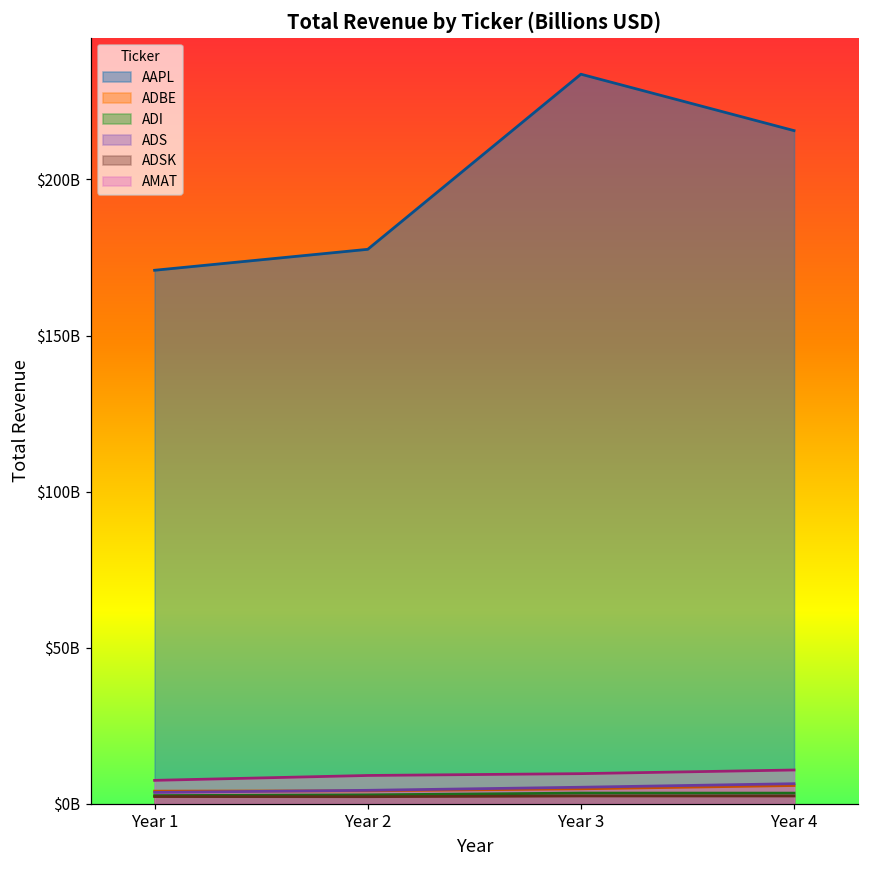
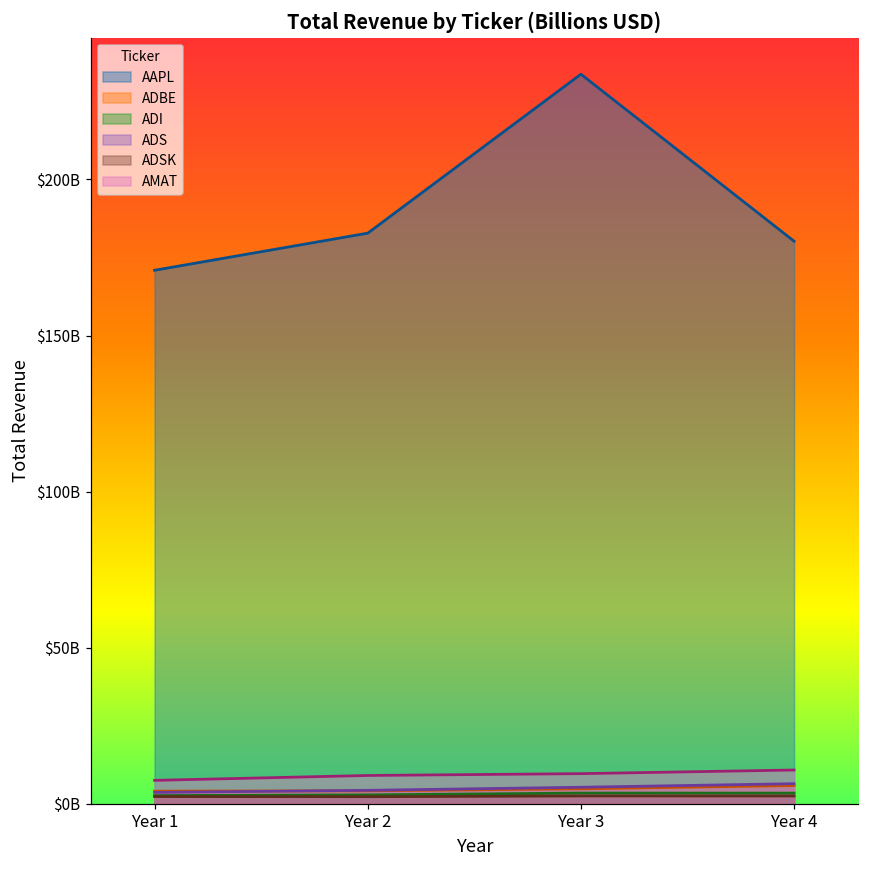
  {
    "AAPL": {
      "Year 1": "$171000000000",
-     "Year 2": "$178000000000",
+     "Year 2": "$183000000000",
      "Year 3": "$234000000000",
-     "Year 4": "$216000000000"
+     "Year 4": "$180000000000"
    },
    "ADI": {
      "Year 3": "$3000000000",
      "Year 4": "$3000000000"
    },
    "ADSK": {
      "Year 3": "$3000000000",
      "Year 4": "$3000000000"
    }
  }
